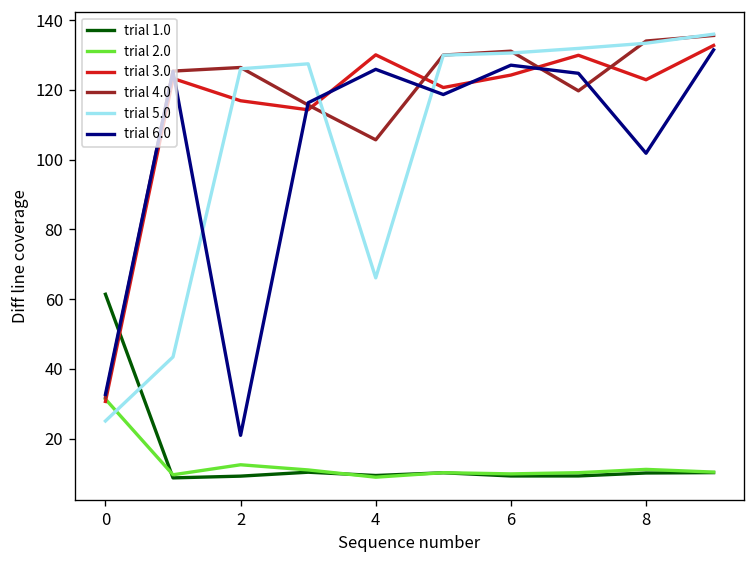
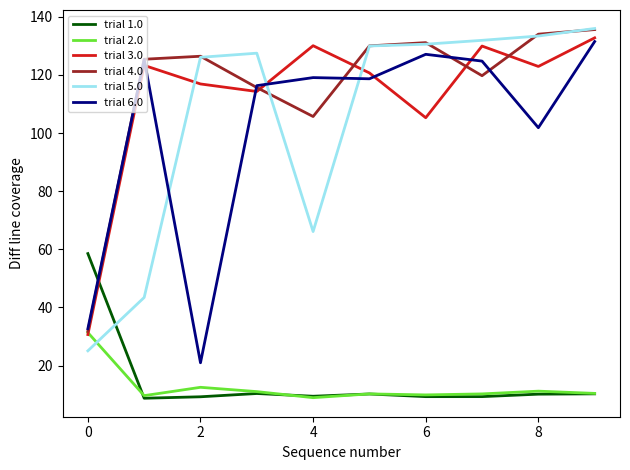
  {
    "trial 1.0": {
-     "0": 61,
+     "0": 59,
      "2": 9,
      "8": 10
    },
    "trial 2.0": {
      "2": 12,
      "8": 11
    },
    "trial 3.0": {
      "2": 117,
      "4": 130,
-     "6": 124,
+     "6": 105,
      "8": 123
    },
    "trial 4.0": {
      "4": 106
    },
    "trial 5.0": {
      "0": 25,
      "4": 66
    },
    "trial 6.0": {
      "2": 21,
-     "4": 126,
+     "4": 119,
      "6": 127,
      "8": 102
    }
  }
